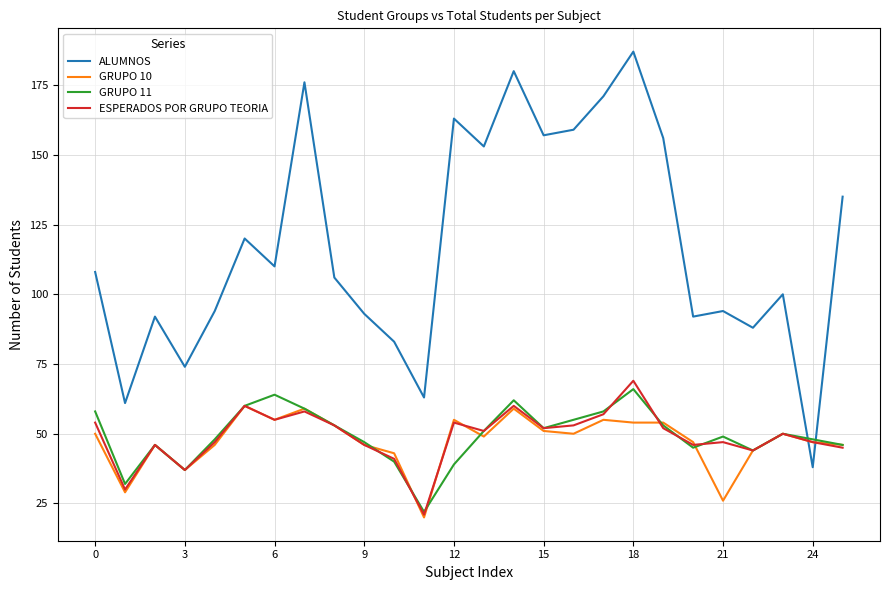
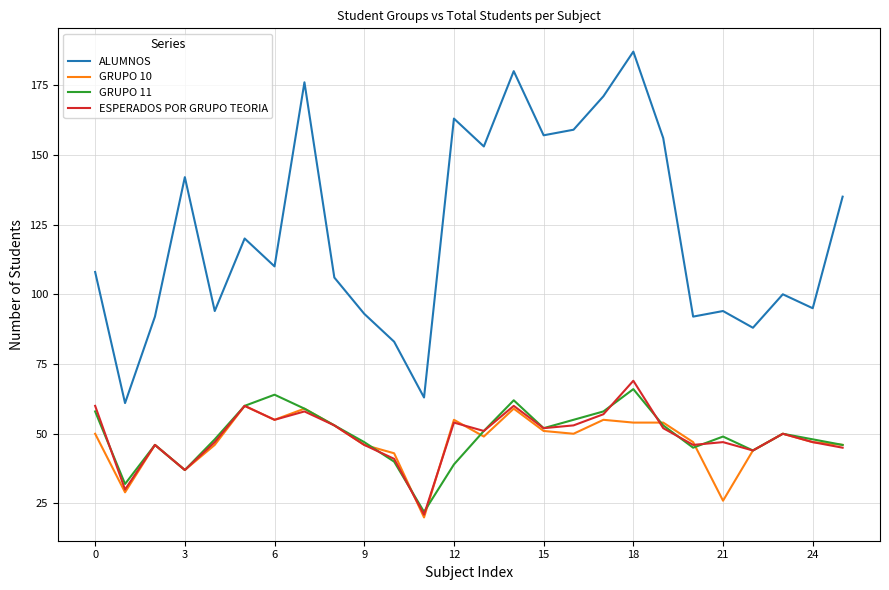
  {
    "ALUMNOS": {
      "0": 108,
-     "3": 74,
+     "3": 142,
      "6": 110,
      "9": 93,
      "12": 163,
      "15": 157,
      "18": 187,
      "21": 94,
-     "24": 38
+     "24": 95
    },
    "GRUPO 10": {
      "0": 50,
      "12": 55,
      "15": 51,
      "18": 54,
      "21": 26
    },
    "GRUPO 11": {
      "0": 58,
      "6": 64,
      "9": 47,
      "12": 39,
      "18": 66,
      "21": 49,
      "24": 48
    },
    "ESPERADOS POR GRUPO TEORIA": {
-     "0": 54,
+     "0": 60,
      "12": 54,
      "18": 69,
      "21": 47
    }
  }
